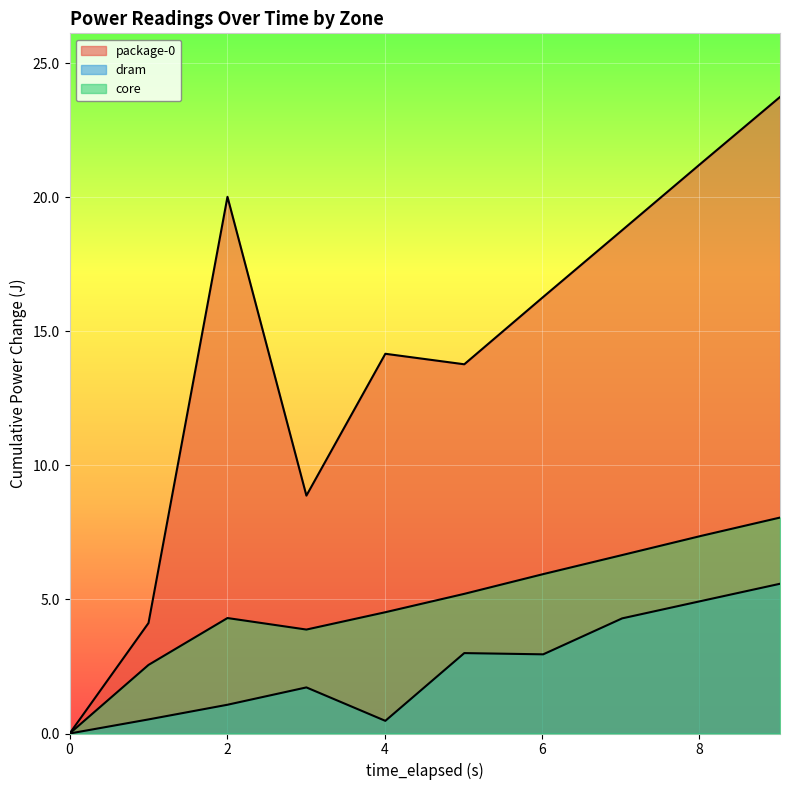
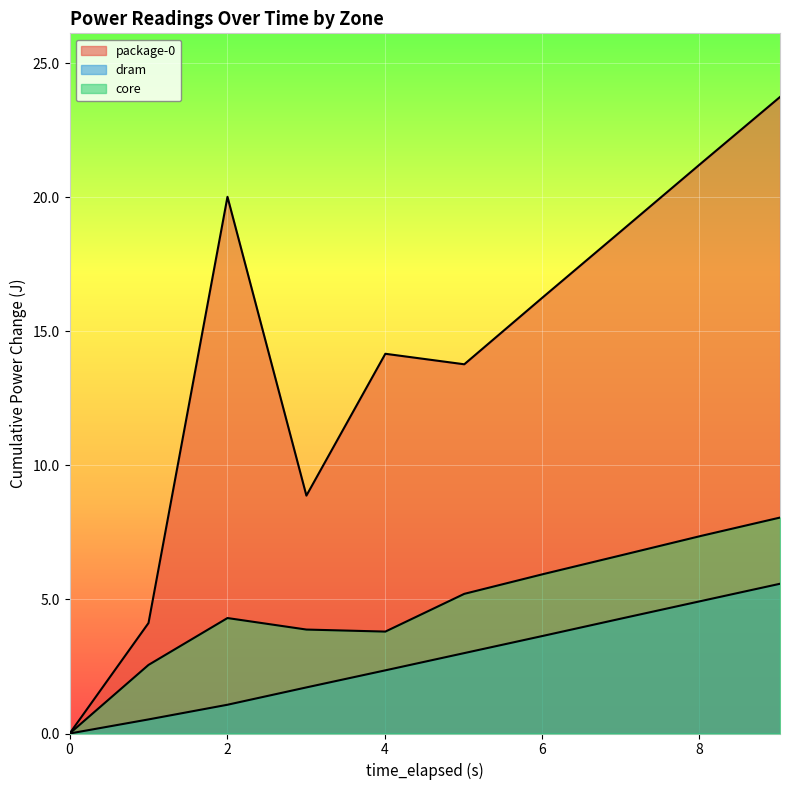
  {
    "package-0": {
      "2": 20.0,
      "4": 14.2,
      "6": 16.3
    },
    "dram": {
      "2": 1.1,
-     "4": 0.5,
-     "6": 3.0
+     "4": 2.4,
+     "6": 3.6
    },
    "core": {
      "2": 4.3,
-     "4": 4.5,
+     "4": 3.8,
      "6": 5.9
    }
  }
